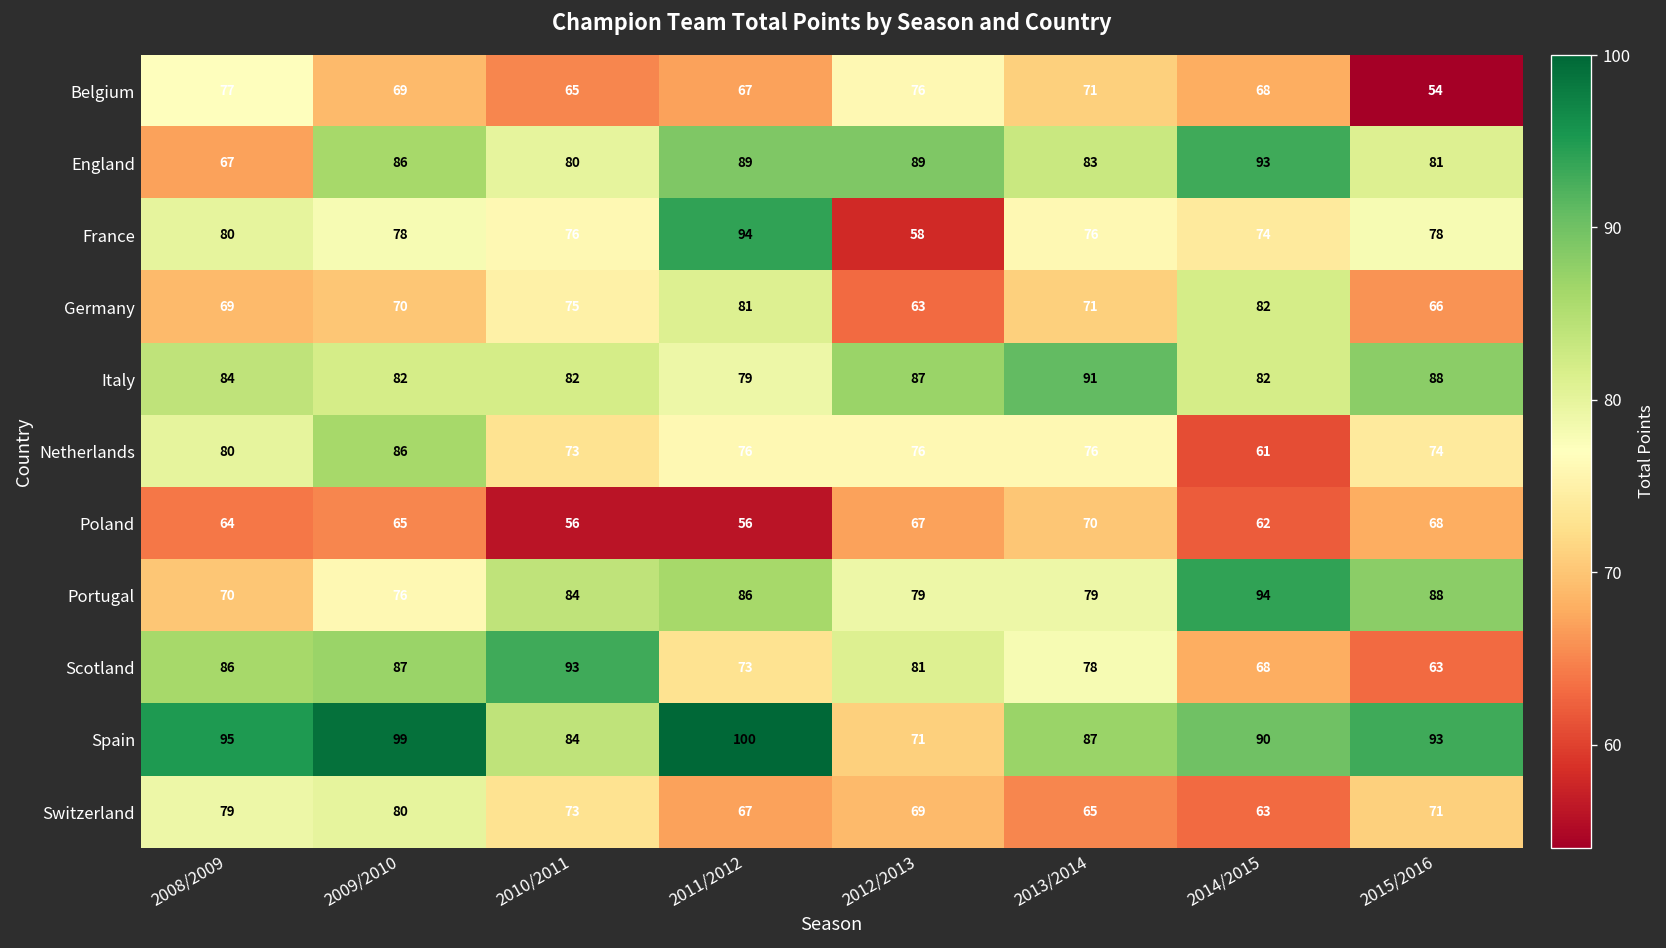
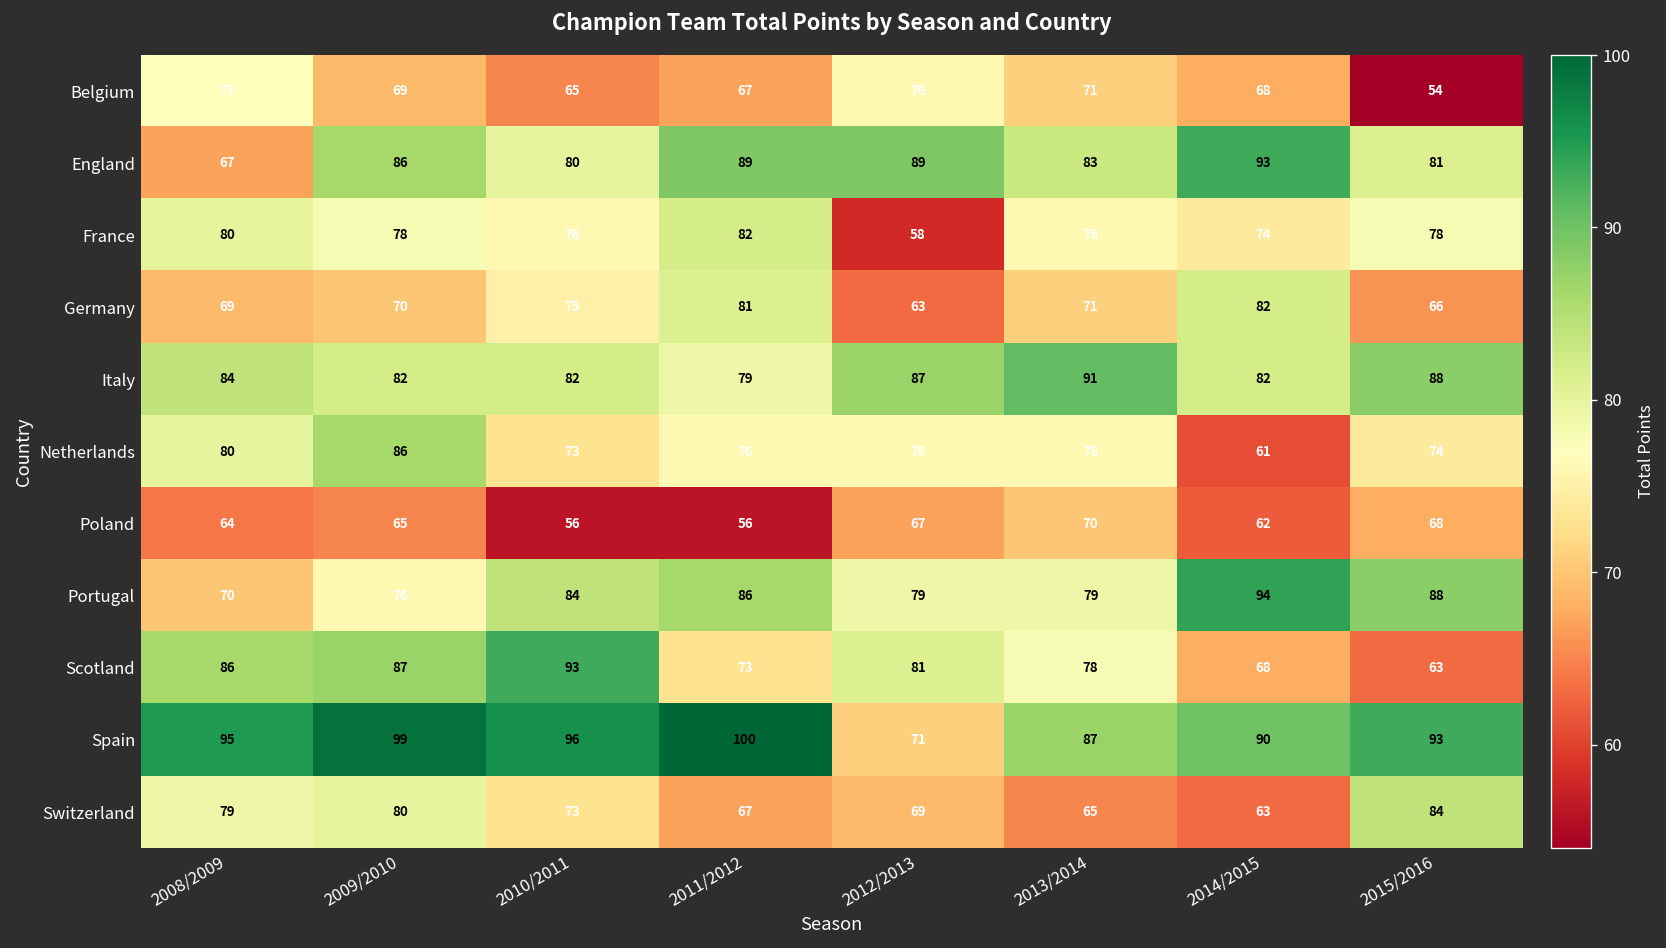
  {
    "Belgium": {
      "2008/2009": 77,
      "2009/2010": 69,
      "2010/2011": 65,
      "2011/2012": 67,
      "2012/2013": 76,
      "2013/2014": 71,
      "2014/2015": 68,
      "2015/2016": 54
    },
    "England": {
      "2008/2009": 67,
      "2009/2010": 86,
      "2010/2011": 80,
      "2011/2012": 89,
      "2012/2013": 89,
      "2013/2014": 83,
      "2014/2015": 93,
      "2015/2016": 81
    },
    "France": {
      "2008/2009": 80,
      "2009/2010": 78,
      "2010/2011": 76,
-     "2011/2012": 94,
+     "2011/2012": 82,
      "2012/2013": 58,
      "2013/2014": 76,
      "2014/2015": 74,
      "2015/2016": 78
    },
    "Germany": {
      "2008/2009": 69,
      "2009/2010": 70,
      "2010/2011": 75,
      "2011/2012": 81,
      "2012/2013": 63,
      "2013/2014": 71,
      "2014/2015": 82,
      "2015/2016": 66
    },
    "Italy": {
      "2008/2009": 84,
      "2009/2010": 82,
      "2010/2011": 82,
      "2011/2012": 79,
      "2012/2013": 87,
      "2013/2014": 91,
      "2014/2015": 82,
      "2015/2016": 88
    },
    "Netherlands": {
      "2008/2009": 80,
      "2009/2010": 86,
      "2010/2011": 73,
      "2011/2012": 76,
      "2012/2013": 76,
      "2013/2014": 76,
      "2014/2015": 61,
      "2015/2016": 74
    },
    "Poland": {
      "2008/2009": 64,
      "2009/2010": 65,
      "2010/2011": 56,
      "2011/2012": 56,
      "2012/2013": 67,
      "2013/2014": 70,
      "2014/2015": 62,
      "2015/2016": 68
    },
    "Portugal": {
      "2008/2009": 70,
      "2009/2010": 76,
      "2010/2011": 84,
      "2011/2012": 86,
      "2012/2013": 79,
      "2013/2014": 79,
      "2014/2015": 94,
      "2015/2016": 88
    },
    "Scotland": {
      "2008/2009": 86,
      "2009/2010": 87,
      "2010/2011": 93,
      "2011/2012": 73,
      "2012/2013": 81,
      "2013/2014": 78,
      "2014/2015": 68,
      "2015/2016": 63
    },
    "Spain": {
      "2008/2009": 95,
      "2009/2010": 99,
-     "2010/2011": 84,
+     "2010/2011": 96,
      "2011/2012": 100,
      "2012/2013": 71,
      "2013/2014": 87,
      "2014/2015": 90,
      "2015/2016": 93
    },
    "Switzerland": {
      "2008/2009": 79,
      "2009/2010": 80,
      "2010/2011": 73,
      "2011/2012": 67,
      "2012/2013": 69,
      "2013/2014": 65,
      "2014/2015": 63,
-     "2015/2016": 71
+     "2015/2016": 84
    }
  }
